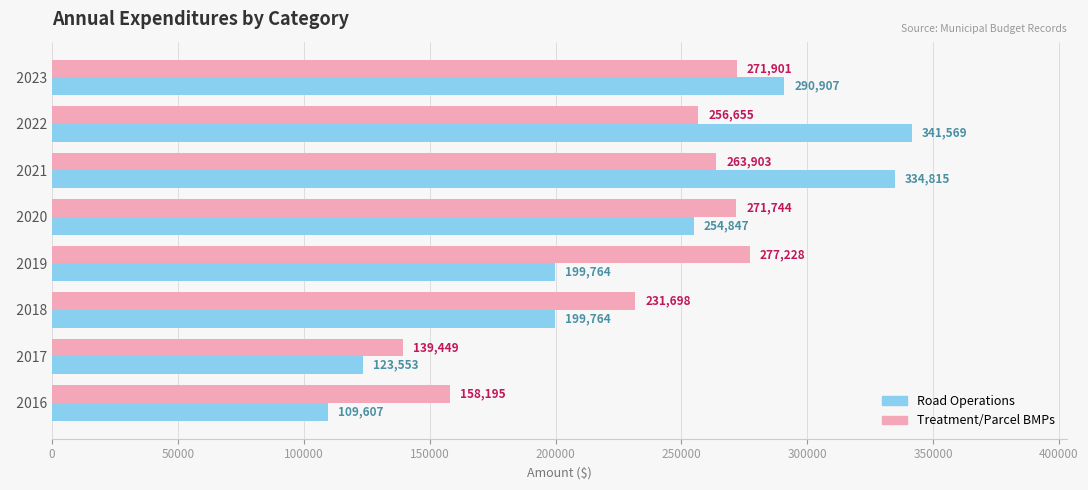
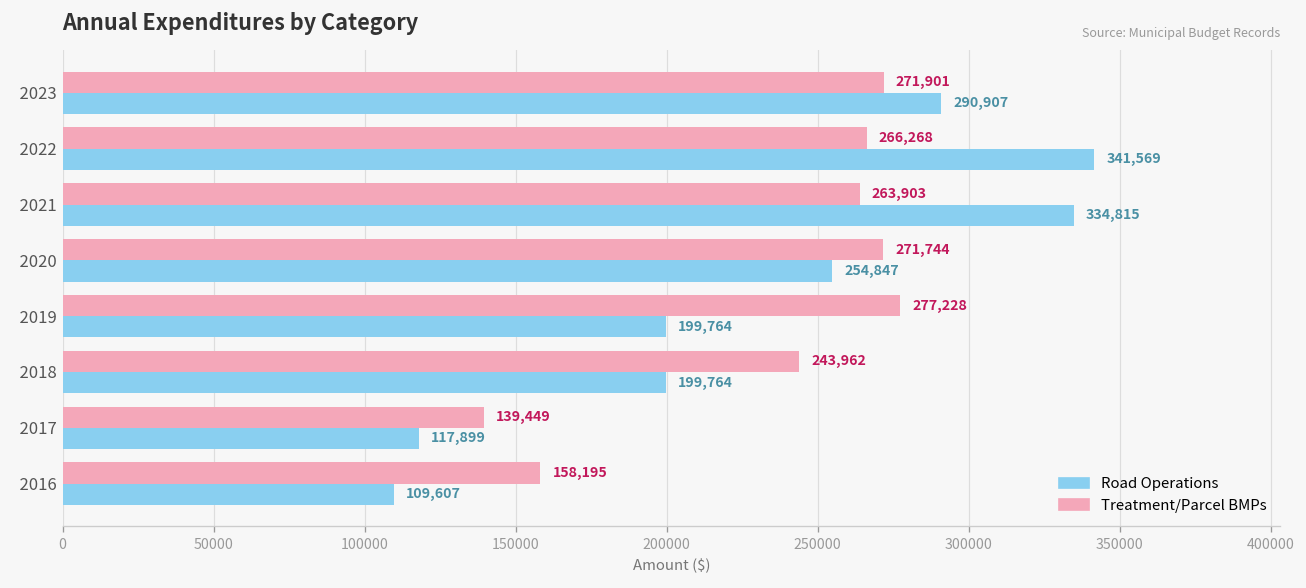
  {
    "Road Operations": {
      "2023": "290,907",
      "2022": "341,569",
      "2021": "334,815",
      "2020": "254,847",
      "2019": "199,764",
      "2018": "199,764",
-     "2017": "123,553",
+     "2017": "117,899",
      "2016": "109,607"
    },
    "Treatment/Parcel BMPs": {
      "2023": "271,901",
-     "2022": "256,655",
+     "2022": "266,268",
      "2021": "263,903",
      "2020": "271,744",
      "2019": "277,228",
-     "2018": "231,698",
+     "2018": "243,962",
      "2017": "139,449",
      "2016": "158,195"
    }
  }
